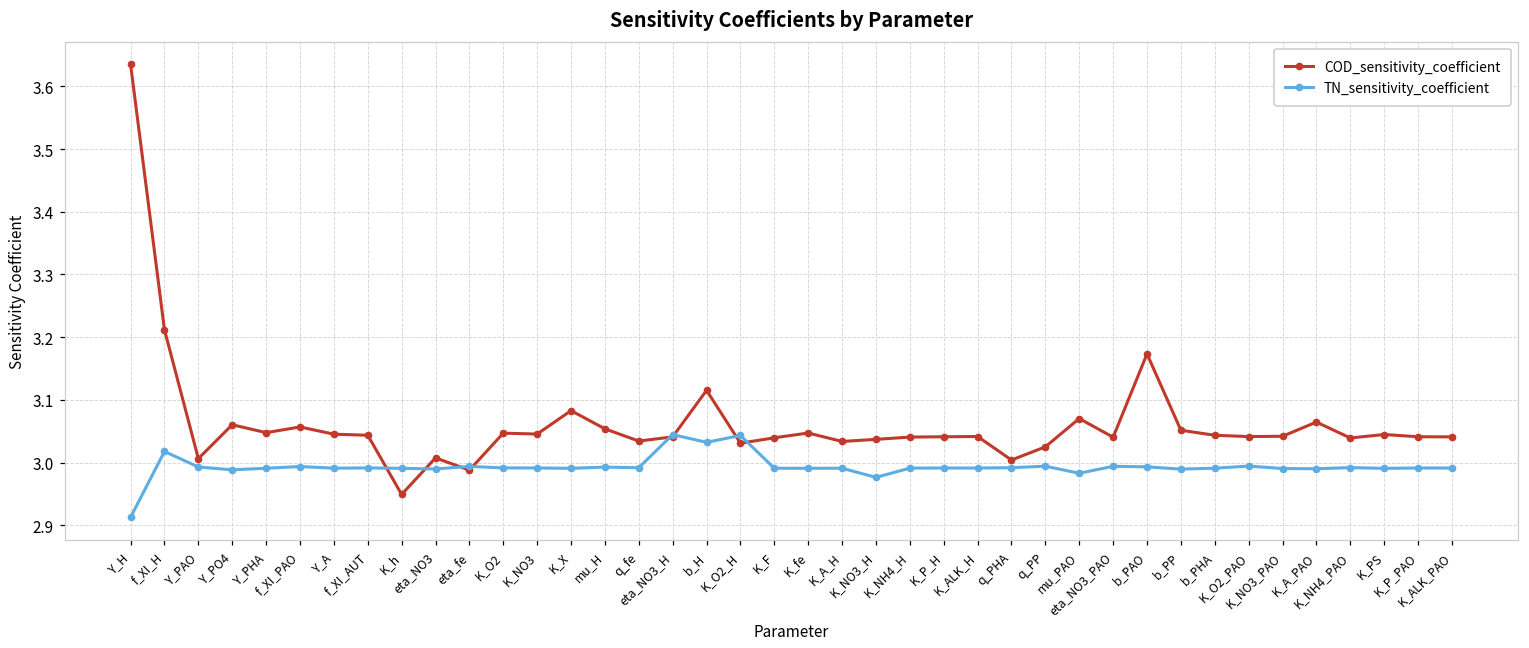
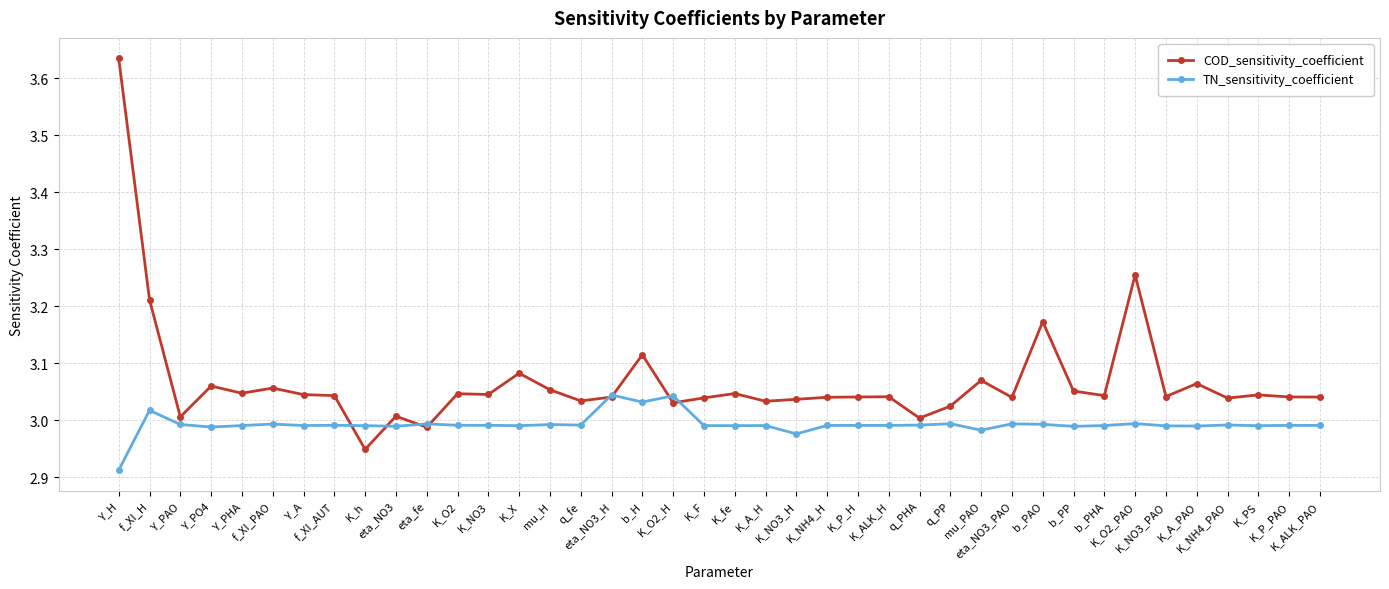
  {
    "COD_sensitivity_coefficient": {
      "Y_H": 3.63,
      "f_XI_H": 3.21,
      "Y_PAO": 3.01,
      "Y_PO4": 3.06,
      "Y_PHA": 3.05,
      "f_XI_PAO": 3.06,
      "Y_A": 3.05,
      "f_XI_AUT": 3.04,
      "K_h": 2.95,
      "eta_NO3": 3.01,
      "eta_fe": 2.99,
      "K_O2": 3.05,
      "K_NO3": 3.05,
      "K_X": 3.08,
      "mu_H": 3.05,
      "q_fe": 3.03,
      "b_H": 3.12,
      "K_O2_H": 3.03,
      "K_F": 3.04,
      "K_fe": 3.05,
      "K_A_H": 3.03,
      "K_NO3_H": 3.04,
      "K_NH4_H": 3.04,
      "K_P_H": 3.04,
      "K_ALK_H": 3.04,
      "q_PHA": 3.00,
      "q_PP": 3.03,
      "mu_PAO": 3.07,
      "eta_NO3_PAO": 3.04,
      "b_PAO": 3.17,
      "b_PP": 3.05,
      "b_PHA": 3.04,
-     "K_O2_PAO": 3.04,
+     "K_O2_PAO": 3.26,
      "K_NO3_PAO": 3.04,
      "K_A_PAO": 3.06,
      "K_NH4_PAO": 3.04,
      "K_PS": 3.04,
      "K_P_PAO": 3.04,
      "K_ALK_PAO": 3.04
    },
    "TN_sensitivity_coefficient": {
      "Y_H": 2.91,
      "f_XI_H": 3.02,
      "Y_PAO": 2.99,
      "Y_PO4": 2.99,
      "Y_PHA": 2.99,
      "f_XI_PAO": 2.99,
      "Y_A": 2.99,
      "f_XI_AUT": 2.99,
      "K_h": 2.99,
      "eta_NO3": 2.99,
      "eta_fe": 2.99,
      "K_O2": 2.99,
      "K_NO3": 2.99,
      "K_X": 2.99,
      "mu_H": 2.99,
      "q_fe": 2.99,
      "b_H": 3.03,
      "K_O2_H": 3.04,
      "K_F": 2.99,
      "K_fe": 2.99,
      "K_A_H": 2.99,
      "K_NO3_H": 2.98,
      "K_NH4_H": 2.99,
      "K_P_H": 2.99,
      "K_ALK_H": 2.99,
      "q_PHA": 2.99,
      "q_PP": 2.99,
      "mu_PAO": 2.98,
      "eta_NO3_PAO": 2.99,
      "b_PAO": 2.99,
      "b_PP": 2.99,
      "b_PHA": 2.99,
      "K_O2_PAO": 2.99,
      "K_NO3_PAO": 2.99,
      "K_A_PAO": 2.99,
      "K_NH4_PAO": 2.99,
      "K_PS": 2.99,
      "K_P_PAO": 2.99,
      "K_ALK_PAO": 2.99
    }
  }
